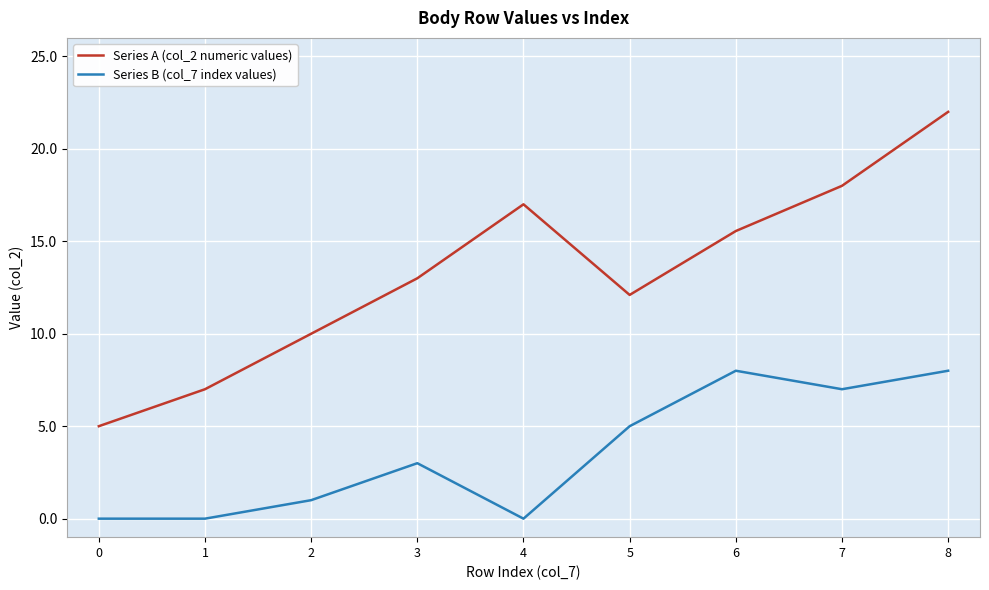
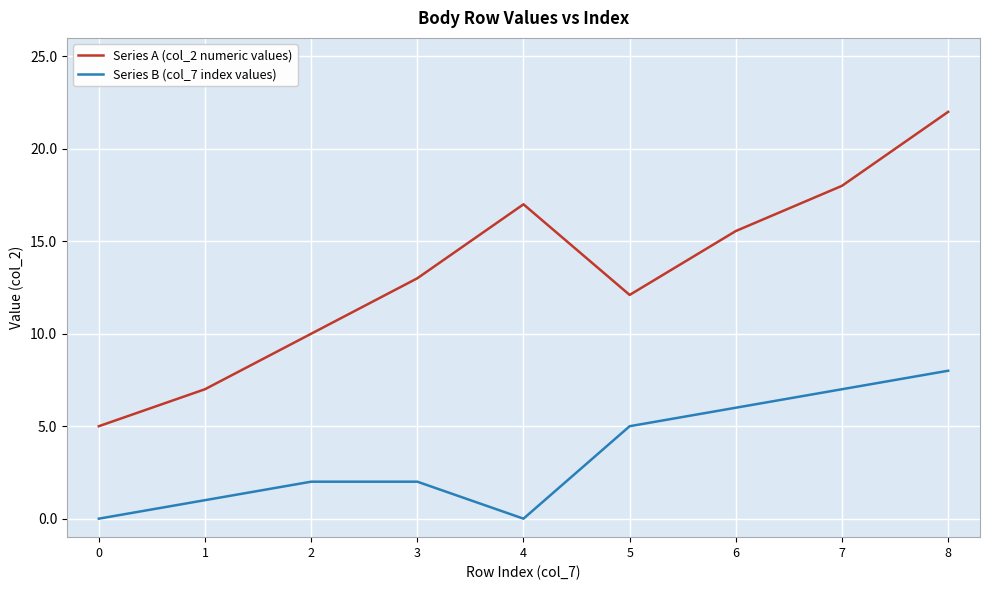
  {
    "Series A (col_2 numeric values)": {
      "0": 5,
      "1": 7,
      "2": 10,
      "3": 13,
      "4": 17,
      "5": 12,
      "6": 15.6,
      "7": 18,
      "8": 22
    },
    "Series B (col_7 index values)": {
      "0": 0,
-     "1": 0,
-     "2": 1,
-     "3": 3,
+     "1": 1,
+     "2": 2,
+     "3": 2,
      "4": 0,
      "5": 5,
-     "6": 8,
+     "6": 6,
      "7": 7,
      "8": 8
    }
  }
